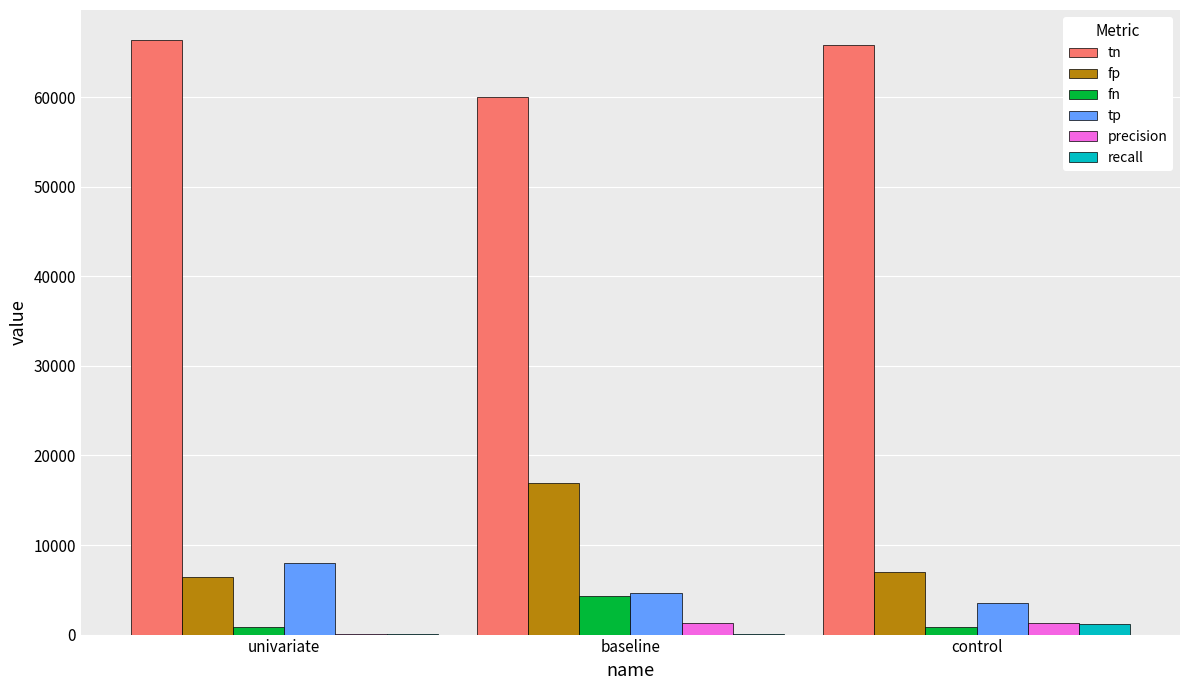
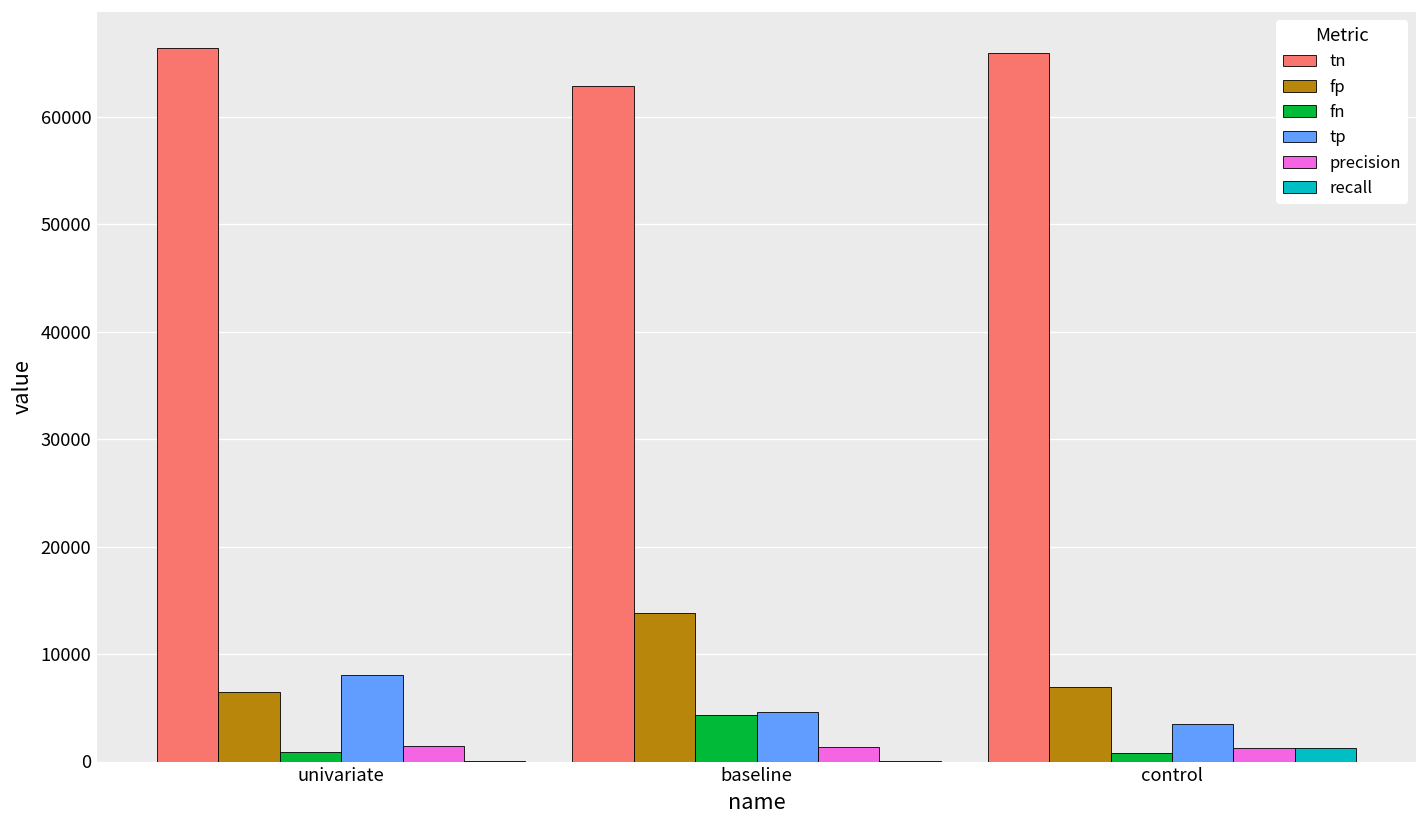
  {
    "tn": {
      "univariate": 66000,
-     "baseline": 60000,
+     "baseline": 63000,
      "control": 66000
    },
    "fp": {
      "univariate": 6000,
-     "baseline": 17000,
+     "baseline": 14000,
      "control": 7000
    },
    "fn": {
      "univariate": 1000,
      "baseline": 4000,
      "control": 1000
    },
    "tp": {
      "univariate": 8000,
      "baseline": 5000,
      "control": 4000
    },
    "precision": {
-     "univariate": 0,
+     "univariate": 1000,
      "baseline": 1000,
      "control": 1000
    },
    "recall": {
      "control": 1000
    }
  }
